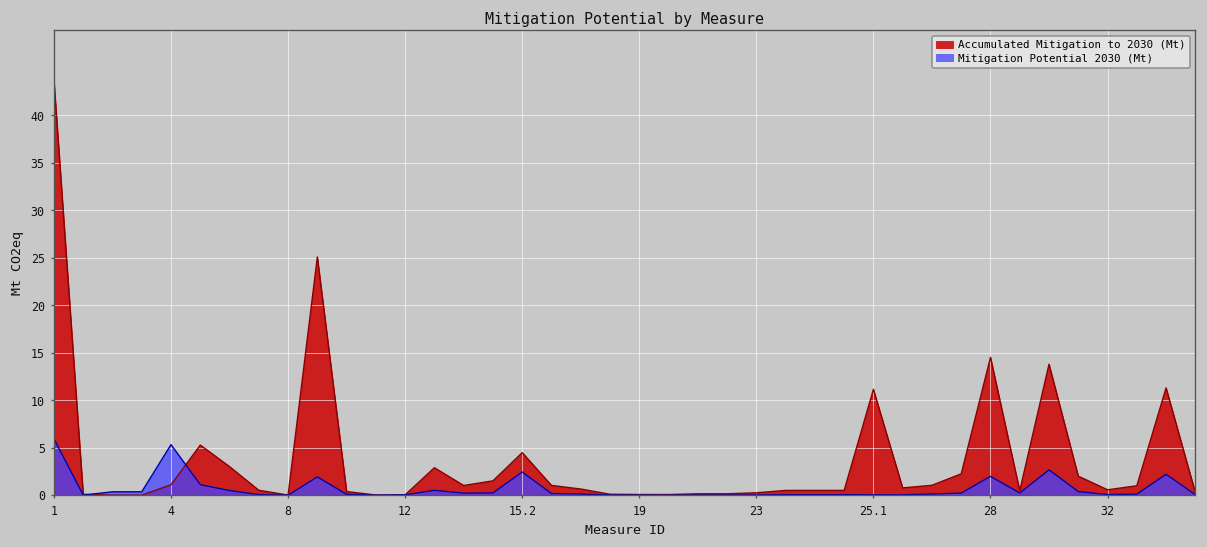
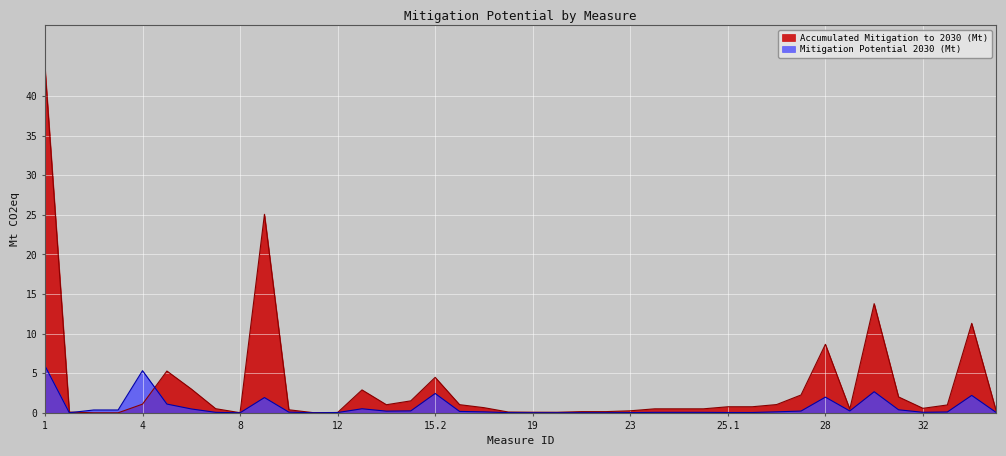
  {
    "Accumulated Mitigation to 2030 (Mt)": {
      "1": 44,
      "4": 1,
      "15.2": 4,
-     "25.1": 11,
-     "28": 15,
+     "25.1": 1,
+     "28": 9,
      "32": 1
    },
    "Mitigation Potential 2030 (Mt)": {
      "1": 6,
      "4": 5,
      "15.2": 2,
      "25.1": 0,
      "28": 2,
      "32": 0
    }
  }
